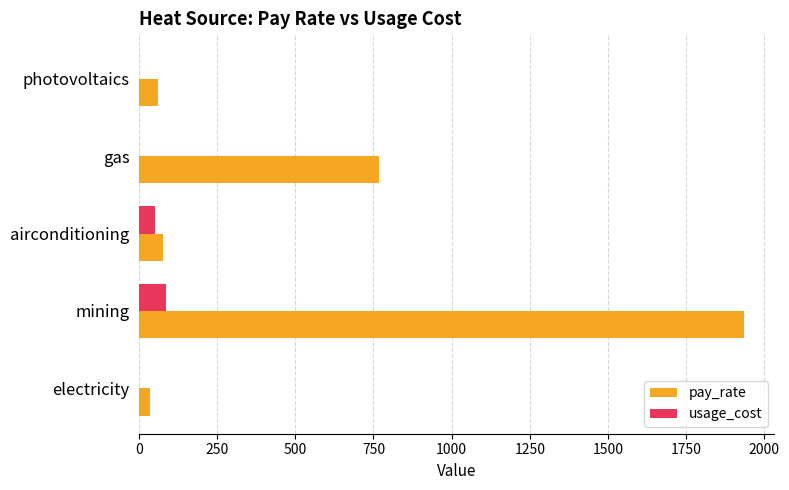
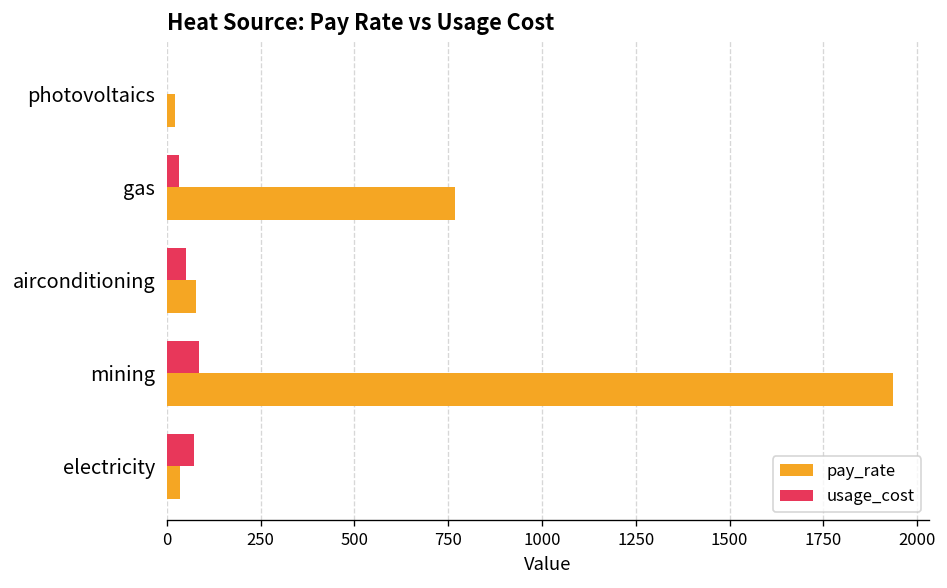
  {
    "pay_rate": {
-     "photovoltaics": 60,
+     "photovoltaics": 20,
      "gas": 770,
      "airconditioning": 80,
      "mining": 1940,
      "electricity": 30
    },
    "usage_cost": {
      "photovoltaics": 0,
-     "gas": 0,
+     "gas": 30,
      "airconditioning": 50,
      "mining": 90,
-     "electricity": 0
+     "electricity": 70
    }
  }
